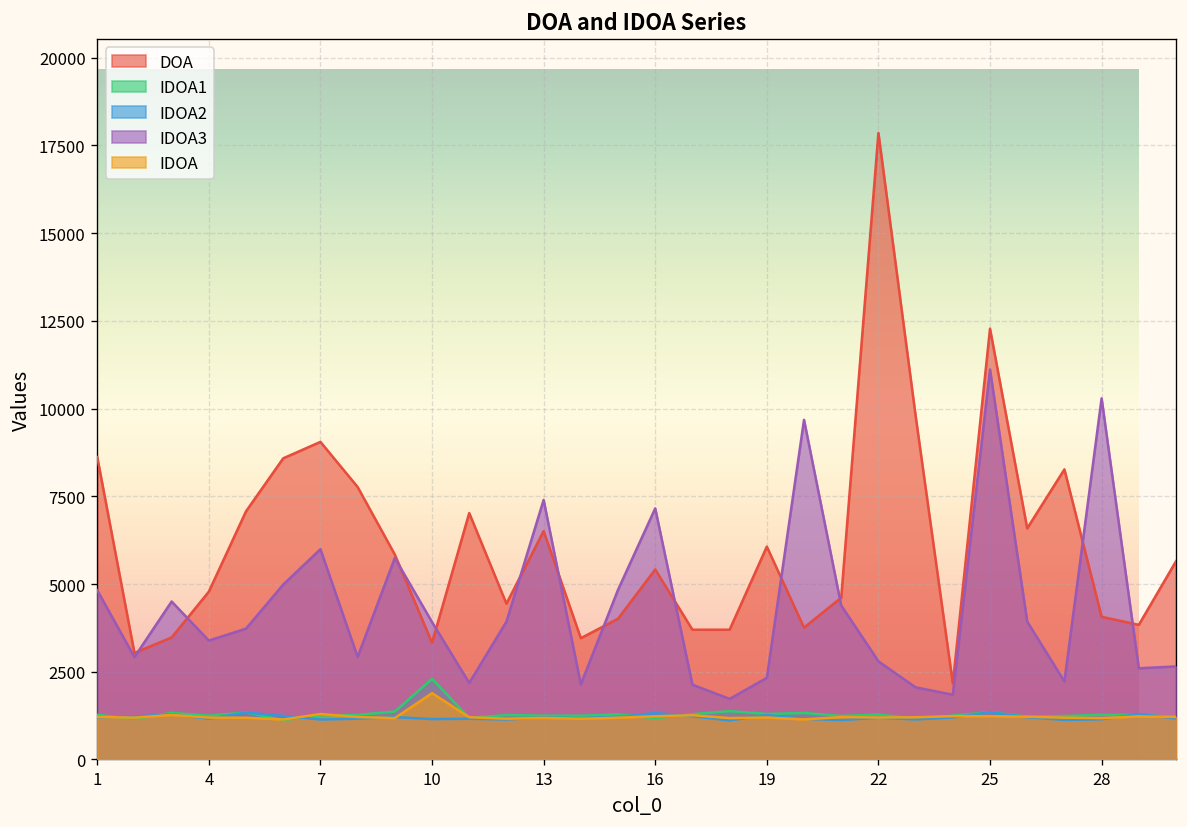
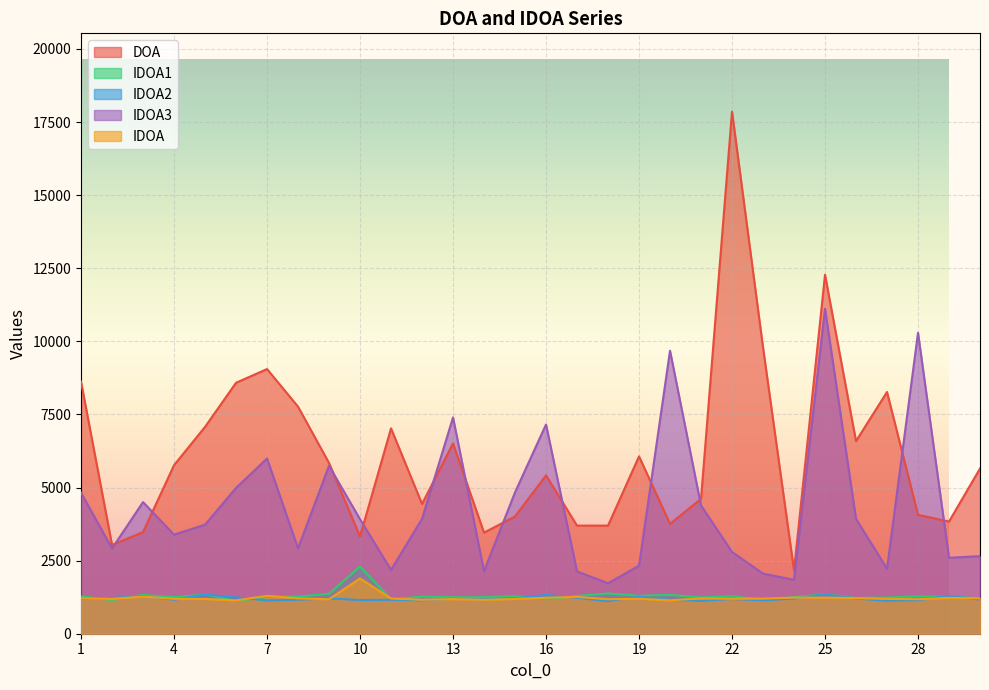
  {
    "DOA": {
      "1": 8600,
-     "4": 4800,
+     "4": 5800,
      "7": 9100,
      "10": 3300,
      "13": 6500,
      "16": 5400,
      "19": 6100,
      "22": 17900,
      "25": 12300,
      "28": 4100
    },
    "IDOA1": {
      "10": 2300,
      "28": 1300
    },
    "IDOA2": {
      "7": 1100,
      "10": 1200,
      "16": 1300
    },
    "IDOA3": {
      "1": 4800,
      "4": 3400,
      "7": 6000,
      "10": 3900,
      "13": 7400,
      "16": 7200,
      "19": 2300,
      "22": 2800,
      "25": 11100,
      "28": 10300
    },
    "IDOA": {
      "10": 1900,
      "25": 1200
    }
  }
